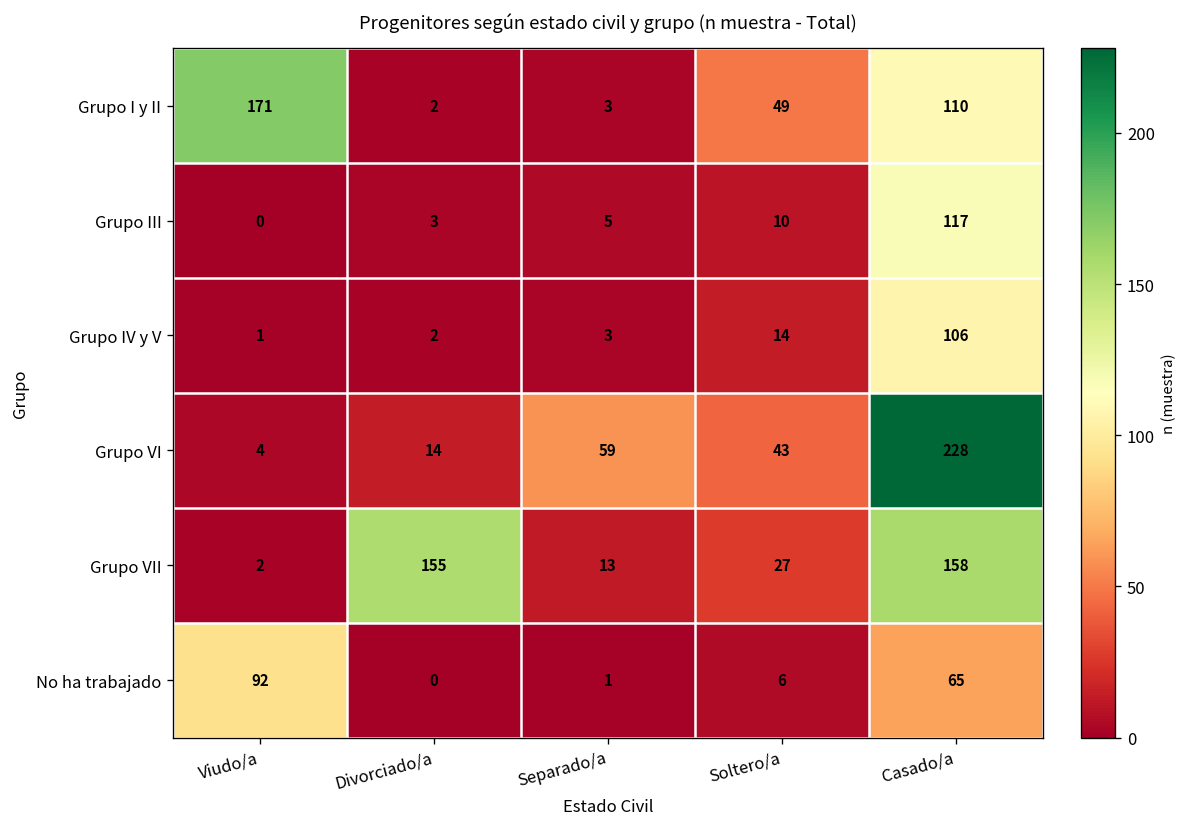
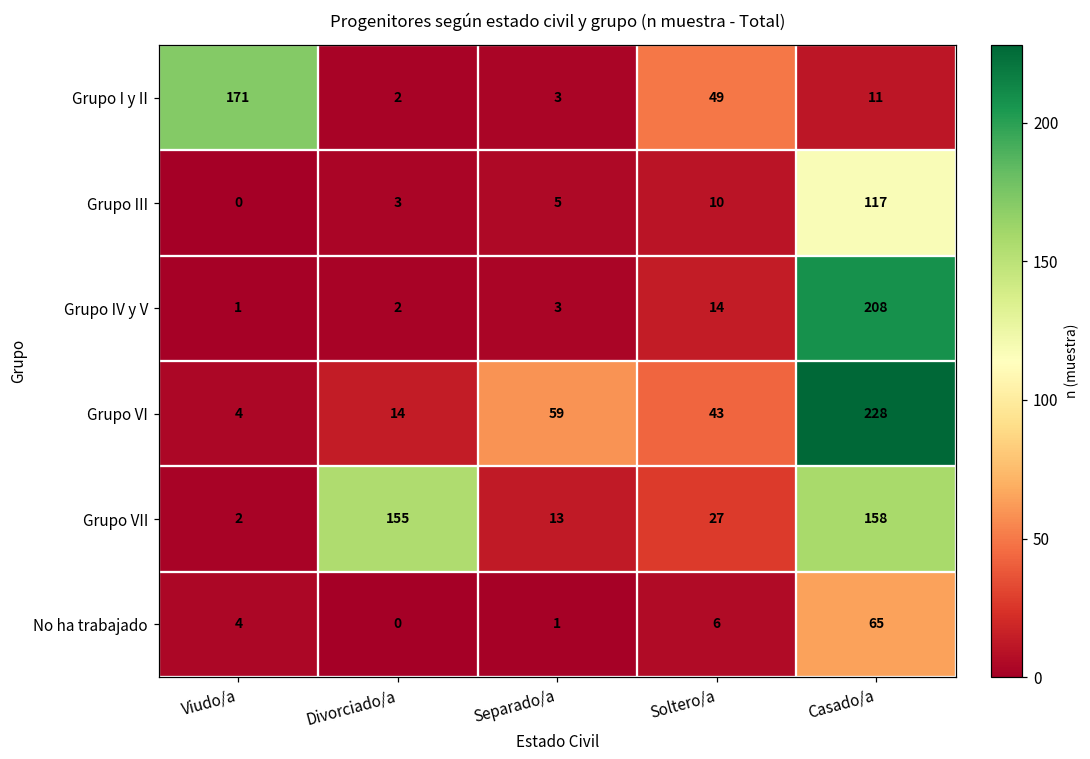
  {
    "Grupo I y II": {
      "Viudo/a": 171,
      "Divorciado/a": 2,
      "Separado/a": 3,
      "Soltero/a": 49,
-     "Casado/a": 110
+     "Casado/a": 11
    },
    "Grupo III": {
      "Viudo/a": 0,
      "Divorciado/a": 3,
      "Separado/a": 5,
      "Soltero/a": 10,
      "Casado/a": 117
    },
    "Grupo IV y V": {
      "Viudo/a": 1,
      "Divorciado/a": 2,
      "Separado/a": 3,
      "Soltero/a": 14,
-     "Casado/a": 106
+     "Casado/a": 208
    },
    "Grupo VI": {
      "Viudo/a": 4,
      "Divorciado/a": 14,
      "Separado/a": 59,
      "Soltero/a": 43,
      "Casado/a": 228
    },
    "Grupo VII": {
      "Viudo/a": 2,
      "Divorciado/a": 155,
      "Separado/a": 13,
      "Soltero/a": 27,
      "Casado/a": 158
    },
    "No ha trabajado": {
-     "Viudo/a": 92,
+     "Viudo/a": 4,
      "Divorciado/a": 0,
      "Separado/a": 1,
      "Soltero/a": 6,
      "Casado/a": 65
    }
  }
